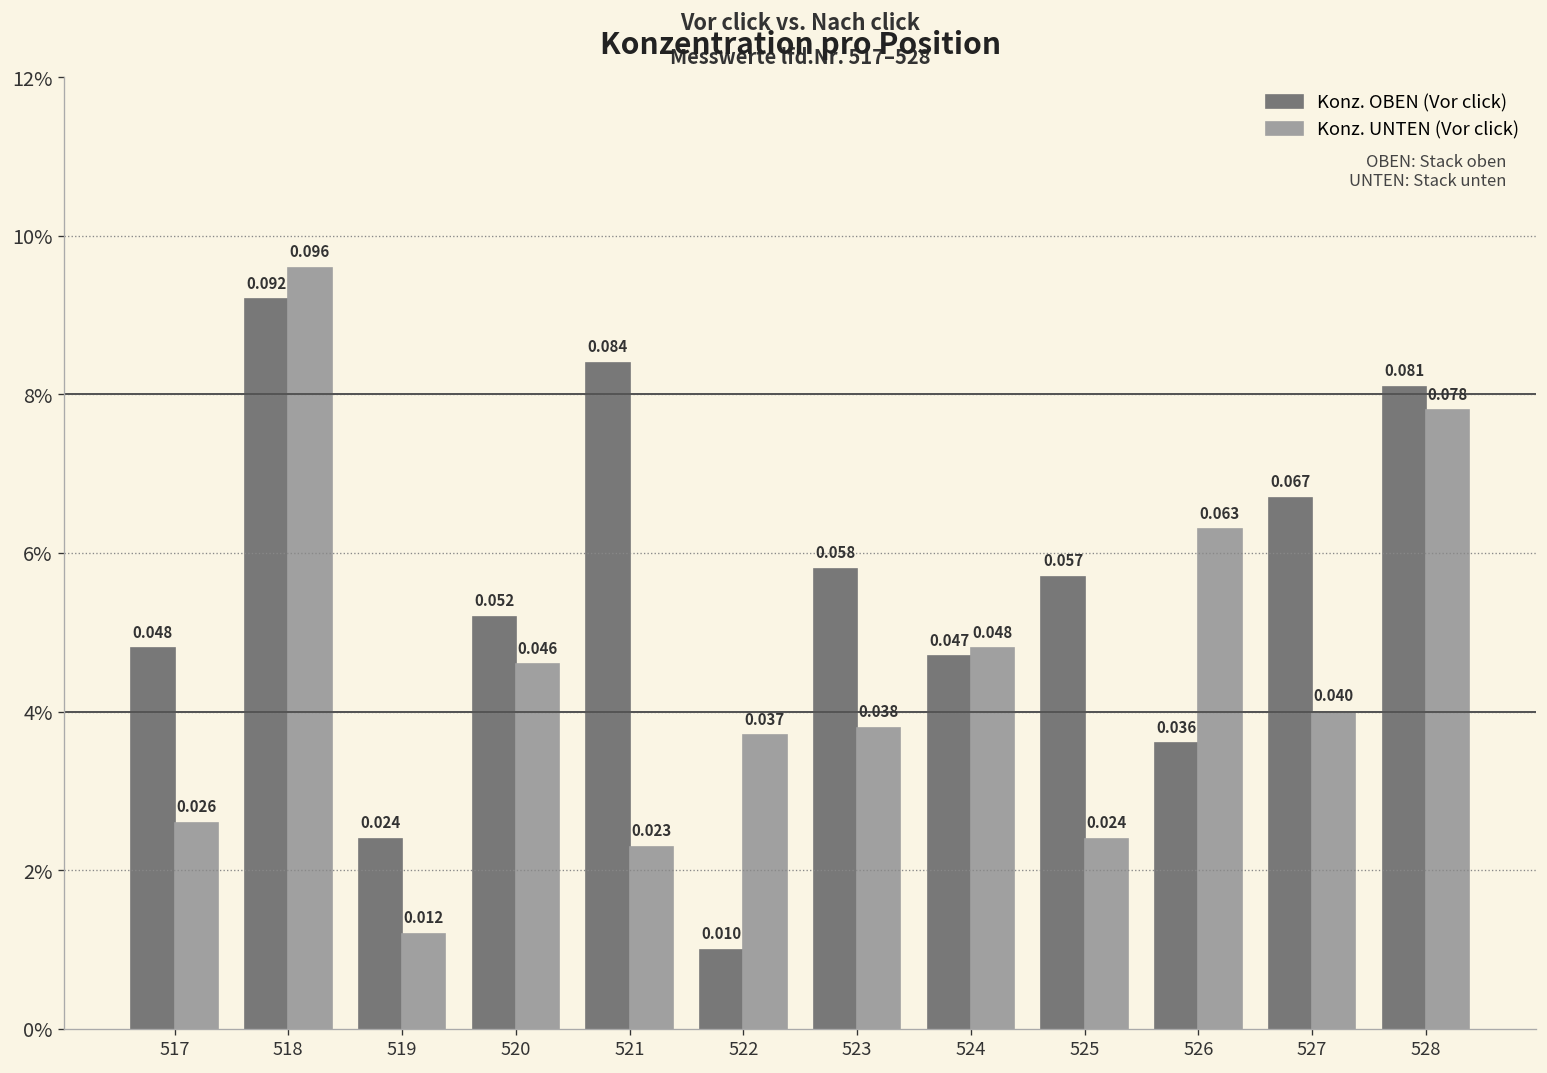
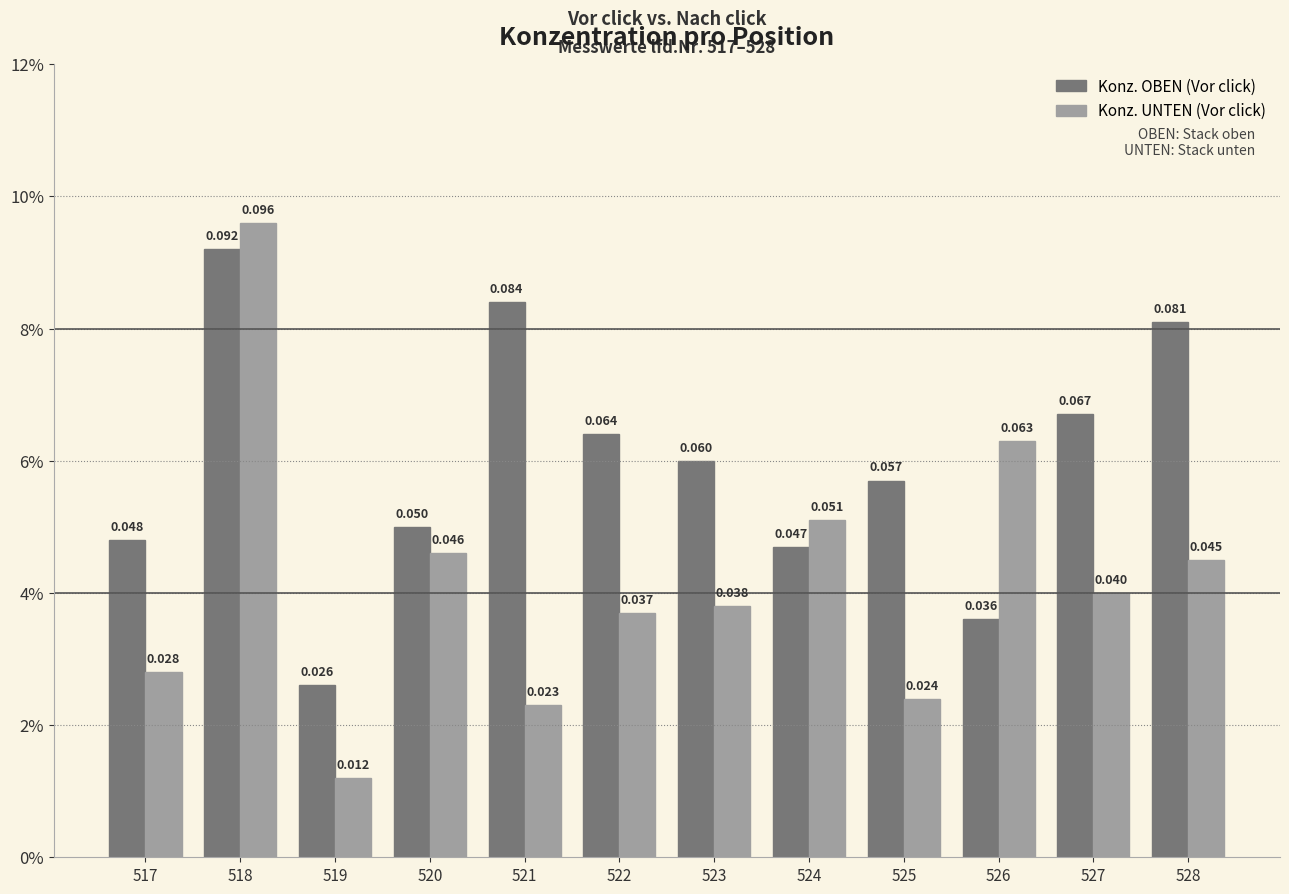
  {
    "Konz. OBEN (Vor click)": {
      "517": 0.048,
      "518": 0.092,
-     "519": 0.024,
-     "520": 0.052,
+     "519": 0.026,
+     "520": 0.050,
      "521": 0.084,
-     "522": 0.010,
-     "523": 0.058,
+     "522": 0.064,
+     "523": 0.060,
      "524": 0.047,
      "525": 0.057,
      "526": 0.036,
      "527": 0.067,
      "528": 0.081
    },
    "Konz. UNTEN (Vor click)": {
-     "517": 0.026,
+     "517": 0.028,
      "518": 0.096,
      "519": 0.012,
      "520": 0.046,
      "521": 0.023,
      "522": 0.037,
      "523": 0.038,
-     "524": 0.048,
+     "524": 0.051,
      "525": 0.024,
      "526": 0.063,
      "527": 0.040,
-     "528": 0.078
+     "528": 0.045
    }
  }
